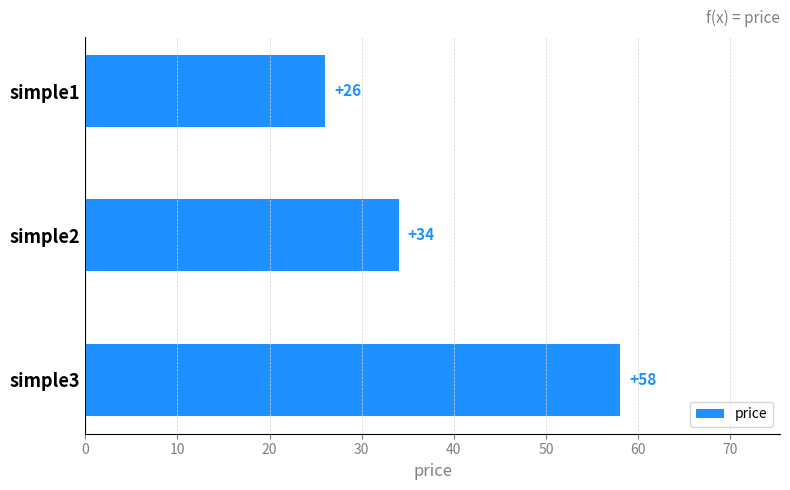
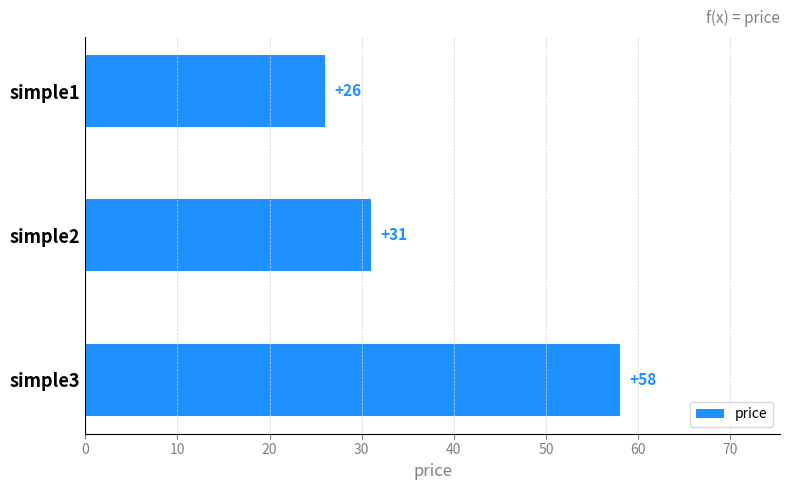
  {
    "simple1": "+26",
-   "simple2": "+34",
+   "simple2": "+31",
    "simple3": "+58"
  }
